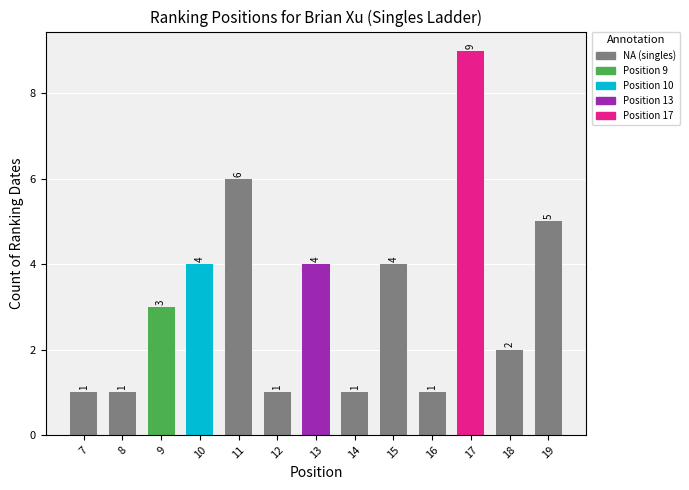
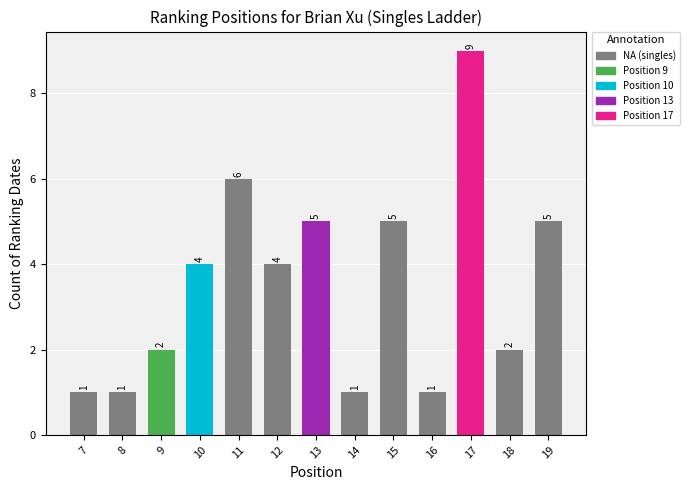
  {
    "7": 1,
    "8": 1,
-   "9": 3,
+   "9": 2,
    "10": 4,
    "11": 6,
-   "12": 1,
-   "13": 4,
+   "12": 4,
+   "13": 5,
    "14": 1,
-   "15": 4,
+   "15": 5,
    "16": 1,
    "17": 9,
    "18": 2,
    "19": 5
  }
